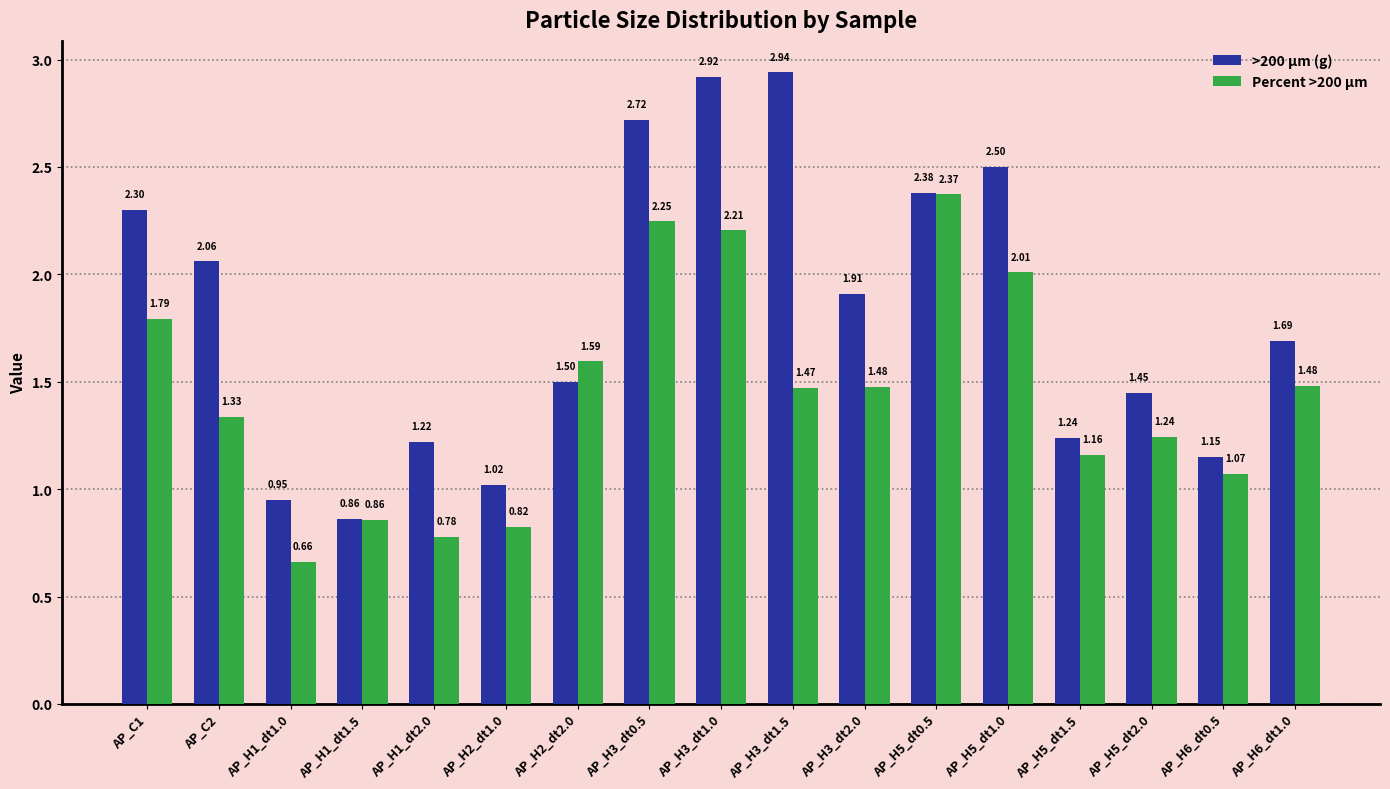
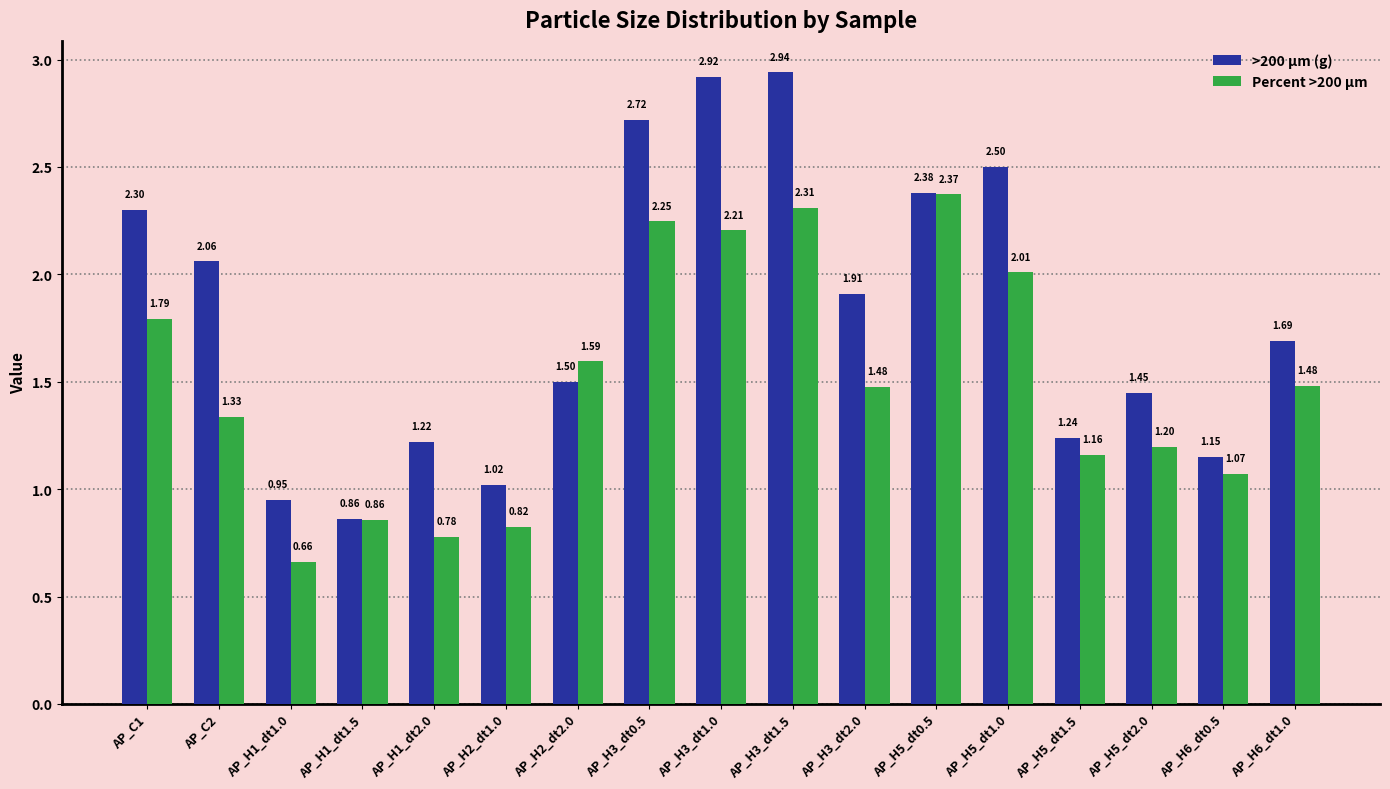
  {
    ">200 µm (g)": {
      "AP_C1": 2.30,
      "AP_C2": 2.06,
      "AP_H1_dt1.0": 0.95,
      "AP_H1_dt1.5": 0.86,
      "AP_H1_dt2.0": 1.22,
      "AP_H2_dt1.0": 1.02,
      "AP_H2_dt2.0": 1.50,
      "AP_H3_dt0.5": 2.72,
      "AP_H3_dt1.0": 2.92,
      "AP_H3_dt1.5": 2.94,
      "AP_H3_dt2.0": 1.91,
      "AP_H5_dt0.5": 2.38,
      "AP_H5_dt1.0": 2.50,
      "AP_H5_dt1.5": 1.24,
      "AP_H5_dt2.0": 1.45,
      "AP_H6_dt0.5": 1.15,
      "AP_H6_dt1.0": 1.69
    },
    "Percent >200 µm": {
      "AP_C1": 1.79,
      "AP_C2": 1.33,
      "AP_H1_dt1.0": 0.66,
      "AP_H1_dt1.5": 0.86,
      "AP_H1_dt2.0": 0.78,
      "AP_H2_dt1.0": 0.82,
      "AP_H2_dt2.0": 1.59,
      "AP_H3_dt0.5": 2.25,
      "AP_H3_dt1.0": 2.21,
-     "AP_H3_dt1.5": 1.47,
+     "AP_H3_dt1.5": 2.31,
      "AP_H3_dt2.0": 1.48,
      "AP_H5_dt0.5": 2.37,
      "AP_H5_dt1.0": 2.01,
      "AP_H5_dt1.5": 1.16,
-     "AP_H5_dt2.0": 1.24,
+     "AP_H5_dt2.0": 1.20,
      "AP_H6_dt0.5": 1.07,
      "AP_H6_dt1.0": 1.48
    }
  }
